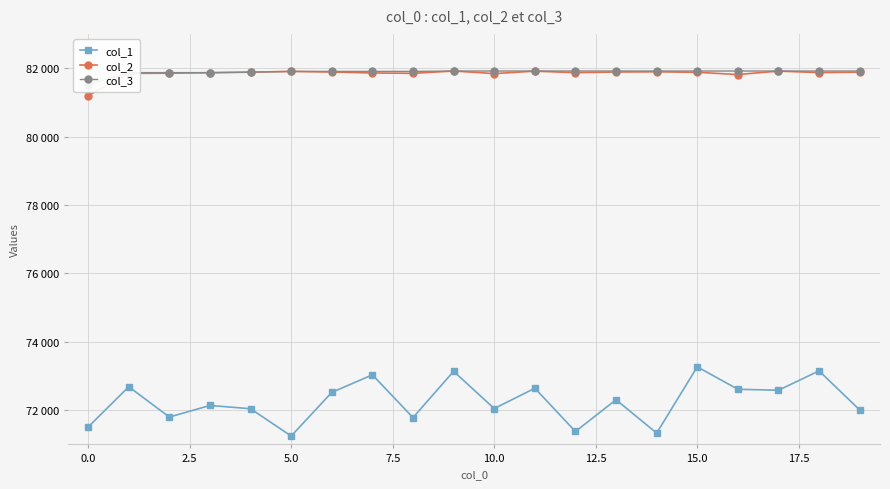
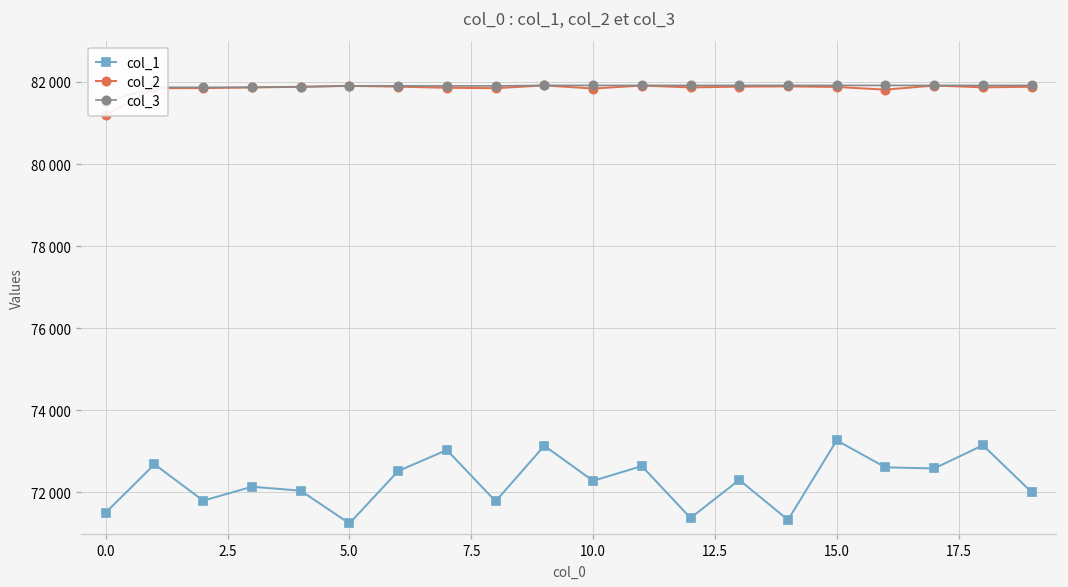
  {
    "col_1": {
      "0.0": 71500,
      "5.0": 71200,
-     "10.0": 72000,
+     "10.0": 72300,
      "15.0": 73300
    },
    "col_2": {
      "0.0": 81200,
      "10.0": 81800
    },
    "col_3": {
      "10.0": 81900
    }
  }
